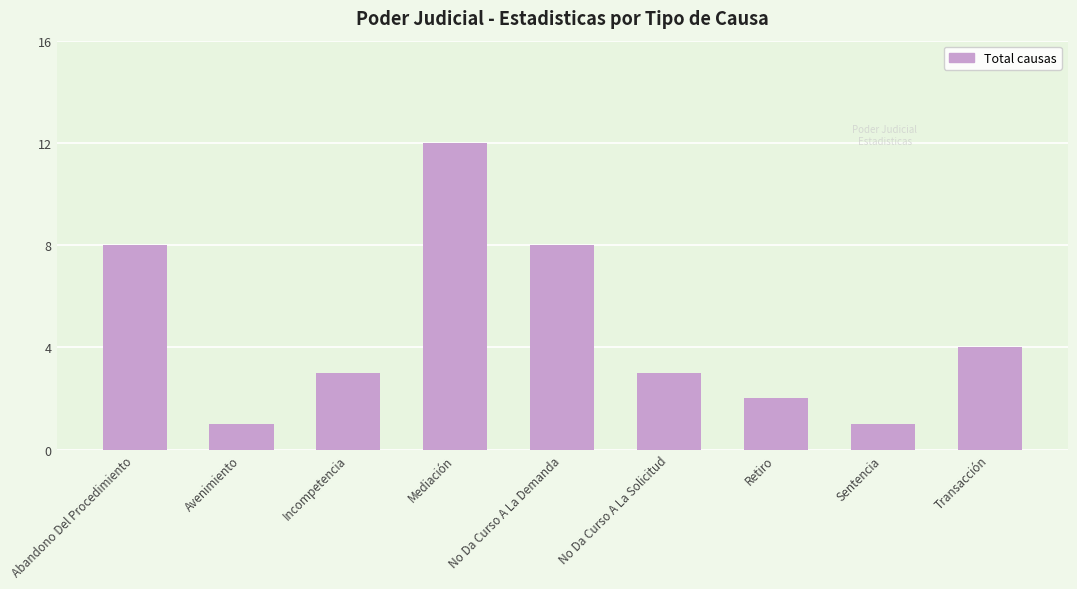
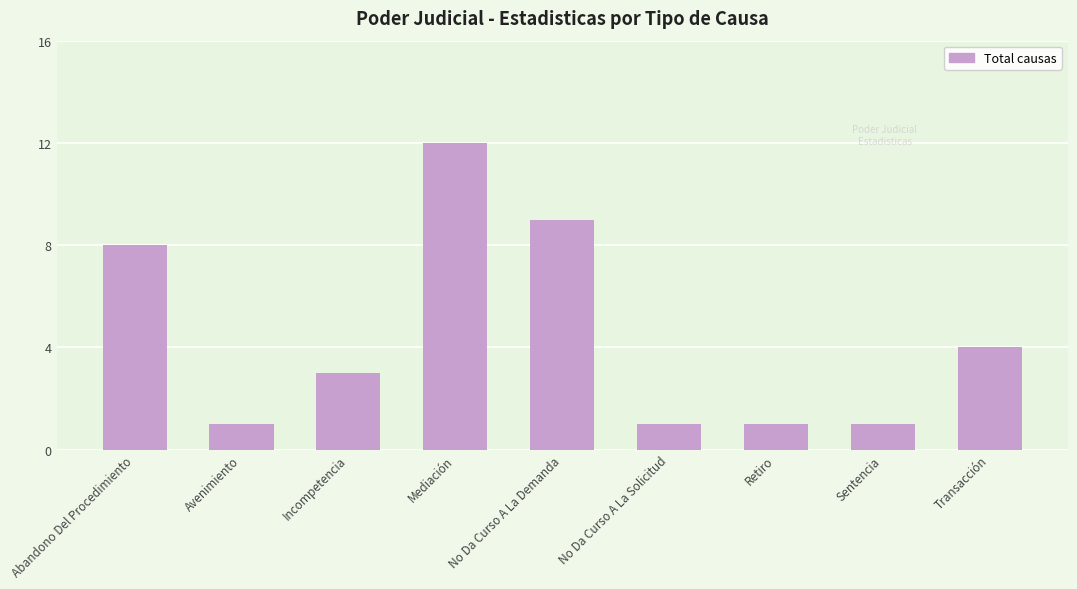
  {
    "Abandono Del Procedimiento": 8,
    "Avenimiento": 1,
    "Incompetencia": 3,
    "Mediación": 12,
-   "No Da Curso A La Demanda": 8,
-   "No Da Curso A La Solicitud": 3,
-   "Retiro": 2,
+   "No Da Curso A La Demanda": 9,
+   "No Da Curso A La Solicitud": 1,
+   "Retiro": 1,
    "Sentencia": 1,
    "Transacción": 4
  }
